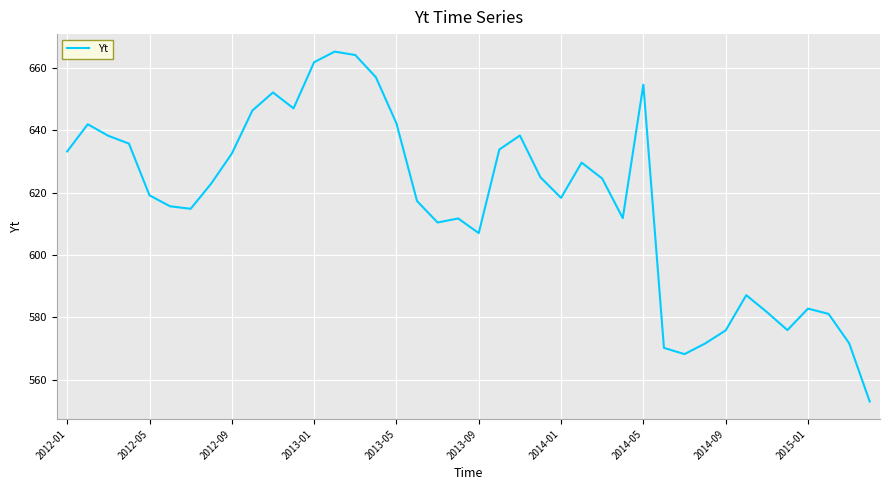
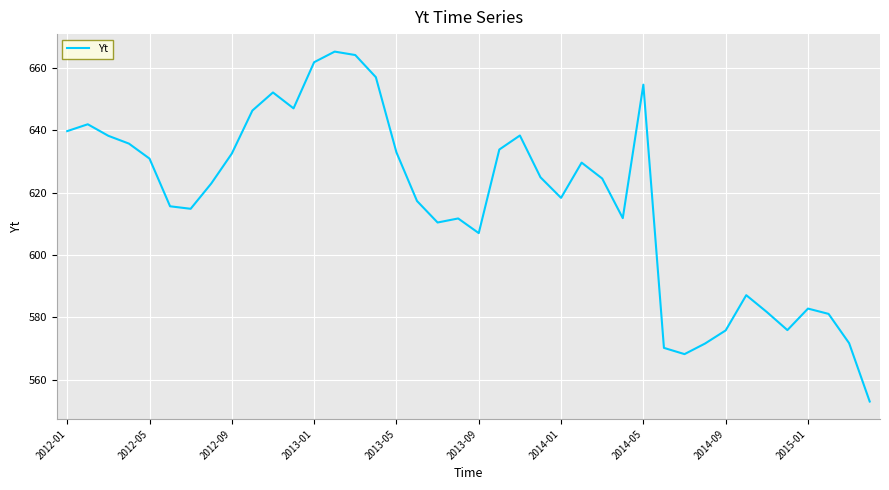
  {
-   "2012-01": 633,
-   "2012-05": 619,
+   "2012-01": 640,
+   "2012-05": 631,
    "2012-09": 633,
    "2013-01": 662,
-   "2013-05": 642,
+   "2013-05": 633,
    "2013-09": 607,
    "2014-01": 618,
    "2014-05": 655,
    "2014-09": 576,
    "2015-01": 583
  }
